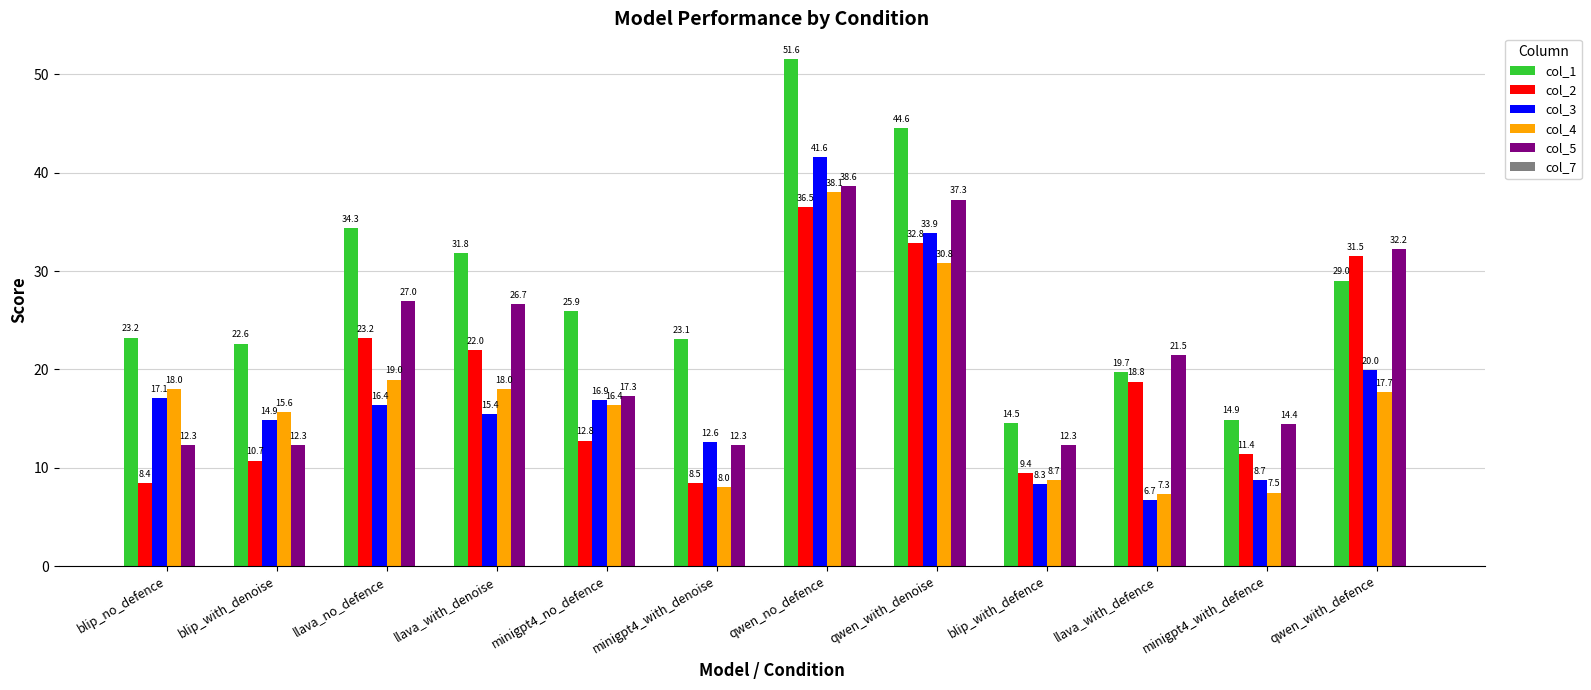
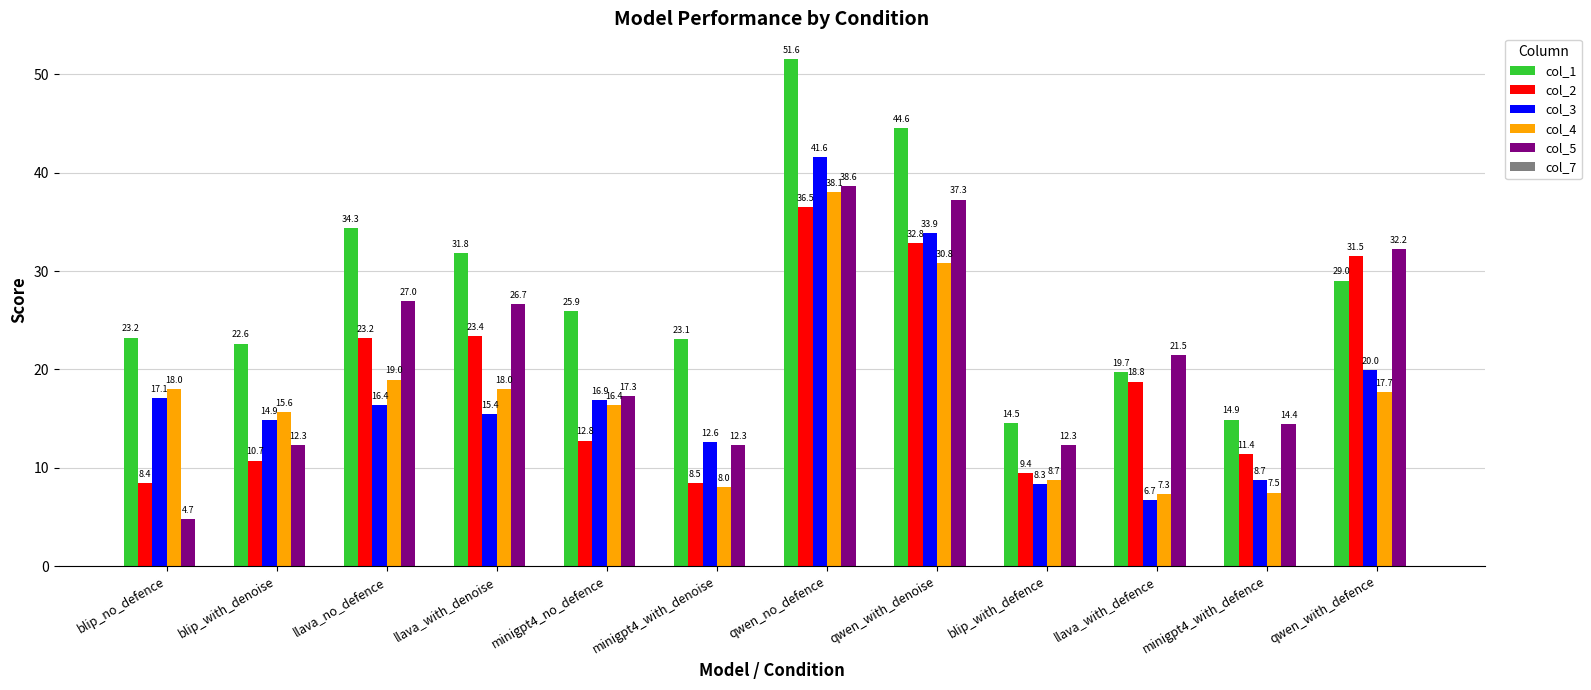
  {
    "col_1": {
      "blip_no_defence": 23.2,
      "blip_with_denoise": 22.6,
      "llava_no_defence": 34.3,
      "llava_with_denoise": 31.8,
      "minigpt4_no_defence": 25.9,
      "minigpt4_with_denoise": 23.1,
      "qwen_no_defence": 51.6,
      "qwen_with_denoise": 44.6,
      "blip_with_defence": 14.5,
      "llava_with_defence": 19.7,
      "minigpt4_with_defence": 14.9,
      "qwen_with_defence": 29.0
    },
    "col_2": {
      "blip_no_defence": 8.4,
      "blip_with_denoise": 10.7,
      "llava_no_defence": 23.2,
-     "llava_with_denoise": 22.0,
+     "llava_with_denoise": 23.4,
      "minigpt4_no_defence": 12.8,
      "minigpt4_with_denoise": 8.5,
      "qwen_no_defence": 36.5,
      "qwen_with_denoise": 32.8,
      "blip_with_defence": 9.4,
      "llava_with_defence": 18.8,
      "minigpt4_with_defence": 11.4,
      "qwen_with_defence": 31.5
    },
    "col_3": {
      "blip_no_defence": 17.1,
      "blip_with_denoise": 14.9,
      "llava_no_defence": 16.4,
      "llava_with_denoise": 15.4,
      "minigpt4_no_defence": 16.9,
      "minigpt4_with_denoise": 12.6,
      "qwen_no_defence": 41.6,
      "qwen_with_denoise": 33.9,
      "blip_with_defence": 8.3,
      "llava_with_defence": 6.7,
      "minigpt4_with_defence": 8.7,
      "qwen_with_defence": 20.0
    },
    "col_4": {
      "blip_no_defence": 18.0,
      "blip_with_denoise": 15.6,
      "llava_no_defence": 19.0,
      "llava_with_denoise": 18.0,
      "minigpt4_no_defence": 16.4,
      "minigpt4_with_denoise": 8.0,
      "qwen_no_defence": 38.1,
      "qwen_with_denoise": 30.8,
      "blip_with_defence": 8.7,
      "llava_with_defence": 7.3,
      "minigpt4_with_defence": 7.5,
      "qwen_with_defence": 17.7
    },
    "col_5": {
-     "blip_no_defence": 12.3,
+     "blip_no_defence": 4.7,
      "blip_with_denoise": 12.3,
      "llava_no_defence": 27.0,
      "llava_with_denoise": 26.7,
      "minigpt4_no_defence": 17.3,
      "minigpt4_with_denoise": 12.3,
      "qwen_no_defence": 38.6,
      "qwen_with_denoise": 37.3,
      "blip_with_defence": 12.3,
      "llava_with_defence": 21.5,
      "minigpt4_with_defence": 14.4,
      "qwen_with_defence": 32.2
    },
    "col_7": {
      "blip_no_defence": 0,
      "blip_with_denoise": 0,
      "llava_no_defence": 0,
      "llava_with_denoise": 0,
      "minigpt4_no_defence": 0,
      "minigpt4_with_denoise": 0,
      "qwen_no_defence": 0,
      "qwen_with_denoise": 0,
      "blip_with_defence": 0,
      "llava_with_defence": 0,
      "minigpt4_with_defence": 0,
      "qwen_with_defence": 0
    }
  }
